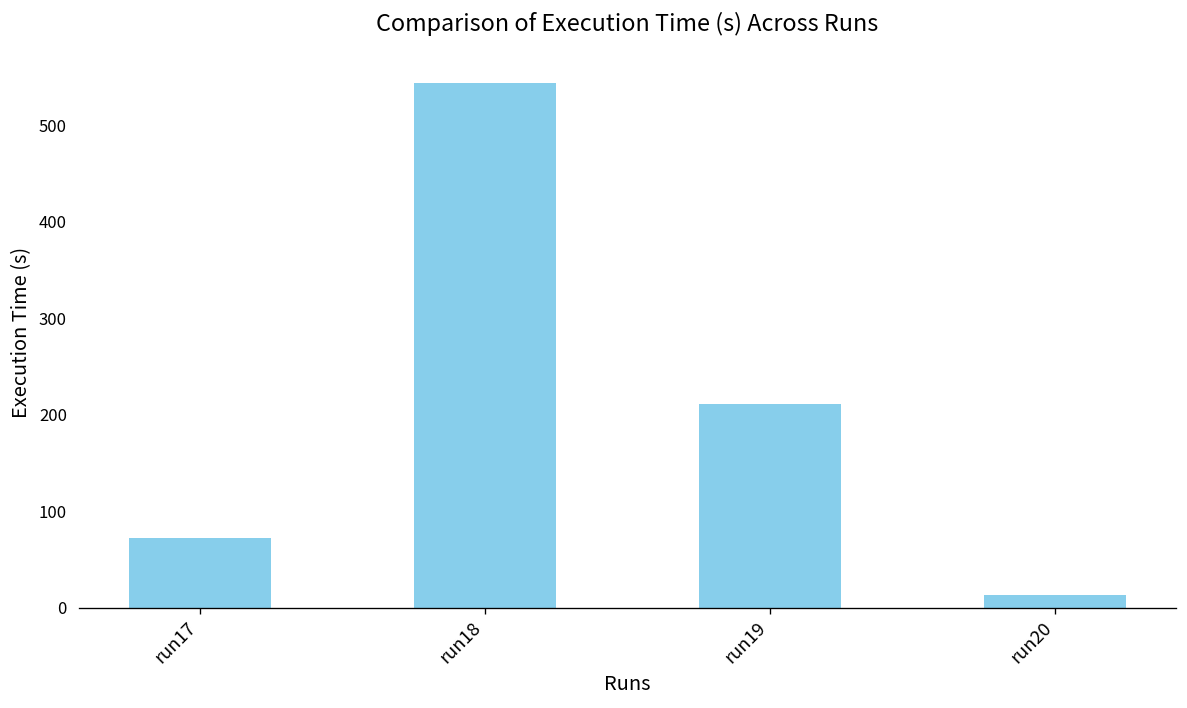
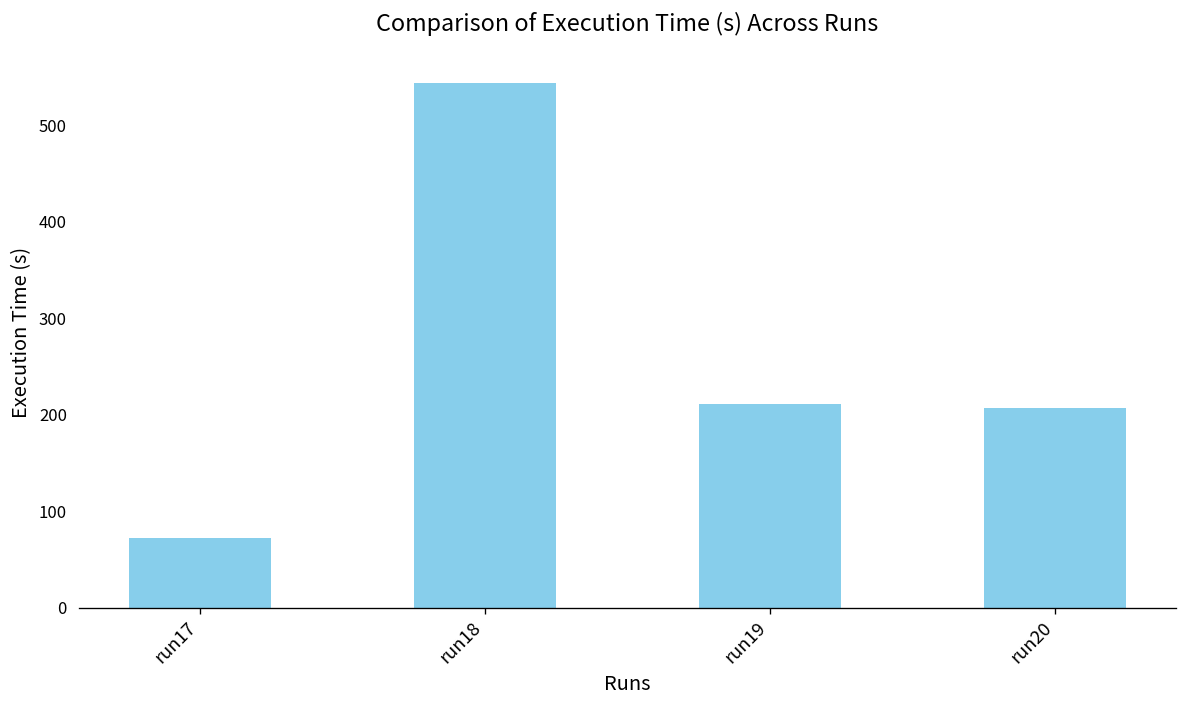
  {
    "run17": 70,
    "run18": 540,
    "run19": 210,
-   "run20": 10
+   "run20": 210
  }
